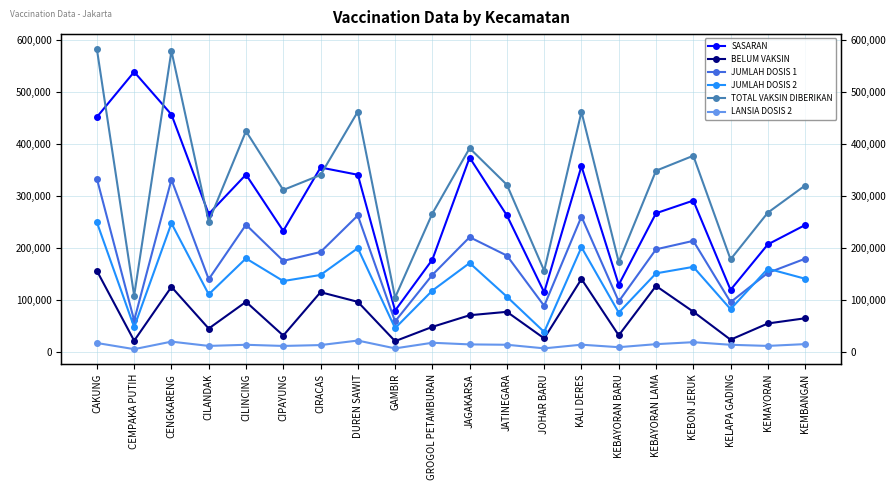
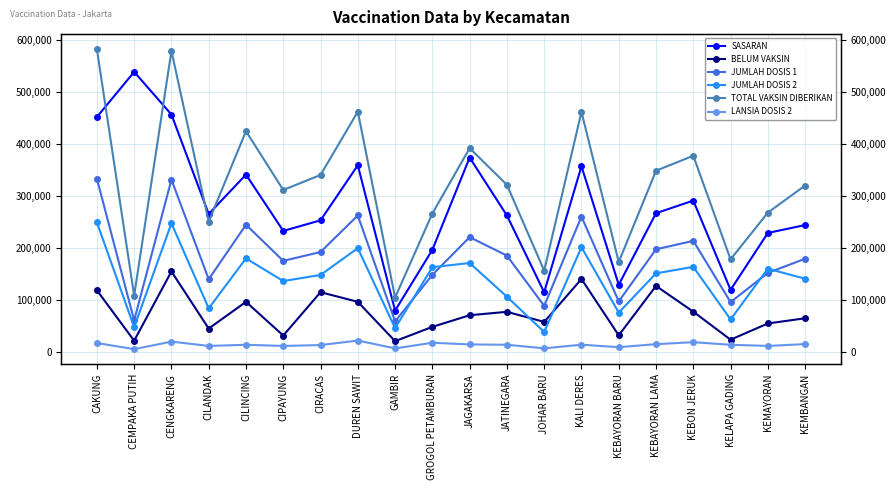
  {
    "SASARAN": {
      "CAKUNG": "450,000",
      "CEMPAKA PUTIH": "540,000",
      "CENGKARENG": "460,000",
      "CILANDAK": "270,000",
      "CILINCING": "340,000",
      "CIPAYUNG": "230,000",
-     "CIRACAS": "350,000",
-     "DUREN SAWIT": "340,000",
+     "CIRACAS": "250,000",
+     "DUREN SAWIT": "360,000",
      "GAMBIR": "80,000",
-     "GROGOL PETAMBURAN": "180,000",
+     "GROGOL PETAMBURAN": "200,000",
      "JAGAKARSA": "370,000",
      "JATINEGARA": "260,000",
      "JOHAR BARU": "110,000",
      "KALI DERES": "360,000",
      "KEBAYORAN BARU": "130,000",
      "KEBAYORAN LAMA": "270,000",
      "KEBON JERUK": "290,000",
      "KELAPA GADING": "120,000",
-     "KEMAYORAN": "210,000",
+     "KEMAYORAN": "230,000",
      "KEMBANGAN": "240,000"
    },
    "BELUM VAKSIN": {
-     "CAKUNG": "160,000",
+     "CAKUNG": "120,000",
      "CEMPAKA PUTIH": "20,000",
-     "CENGKARENG": "130,000",
+     "CENGKARENG": "150,000",
      "CILANDAK": "40,000",
      "CILINCING": "100,000",
      "CIPAYUNG": "30,000",
      "CIRACAS": "110,000",
      "DUREN SAWIT": "100,000",
      "GAMBIR": "20,000",
      "GROGOL PETAMBURAN": "50,000",
      "JAGAKARSA": "70,000",
      "JATINEGARA": "80,000",
-     "JOHAR BARU": "30,000",
+     "JOHAR BARU": "60,000",
      "KALI DERES": "140,000",
      "KEBAYORAN BARU": "30,000",
      "KEBAYORAN LAMA": "130,000",
      "KEBON JERUK": "80,000",
      "KELAPA GADING": "20,000",
      "KEMAYORAN": "50,000",
      "KEMBANGAN": "60,000"
    },
    "JUMLAH DOSIS 2": {
      "CAKUNG": "250,000",
      "CEMPAKA PUTIH": "50,000",
      "CENGKARENG": "250,000",
-     "CILANDAK": "110,000",
+     "CILANDAK": "80,000",
      "CILINCING": "180,000",
      "CIPAYUNG": "140,000",
      "CIRACAS": "150,000",
      "DUREN SAWIT": "200,000",
      "GAMBIR": "50,000",
-     "GROGOL PETAMBURAN": "120,000",
+     "GROGOL PETAMBURAN": "160,000",
      "JAGAKARSA": "170,000",
      "JATINEGARA": "110,000",
      "JOHAR BARU": "40,000",
      "KALI DERES": "200,000",
      "KEBAYORAN BARU": "80,000",
      "KEBAYORAN LAMA": "150,000",
      "KEBON JERUK": "160,000",
-     "KELAPA GADING": "80,000",
+     "KELAPA GADING": "60,000",
      "KEMAYORAN": "160,000",
      "KEMBANGAN": "140,000"
    }
  }
